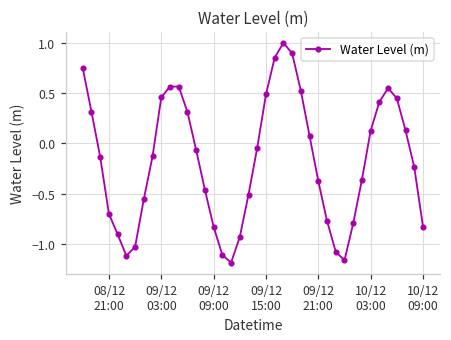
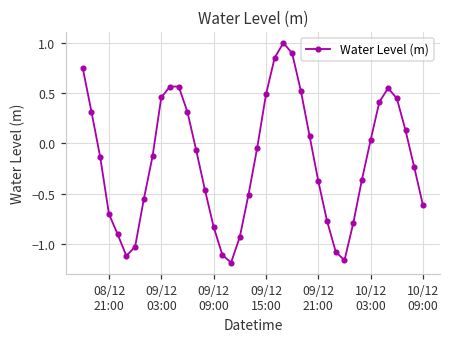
  {
    "08/12 21:00": -0.7,
    "09/12 03:00": 0.5,
    "09/12 09:00": -0.8,
    "09/12 15:00": 0.5,
    "09/12 21:00": -0.4,
-   "10/12 03:00": 0.1,
-   "10/12 09:00": -0.8
+   "10/12 03:00": 0.0,
+   "10/12 09:00": -0.6
  }
